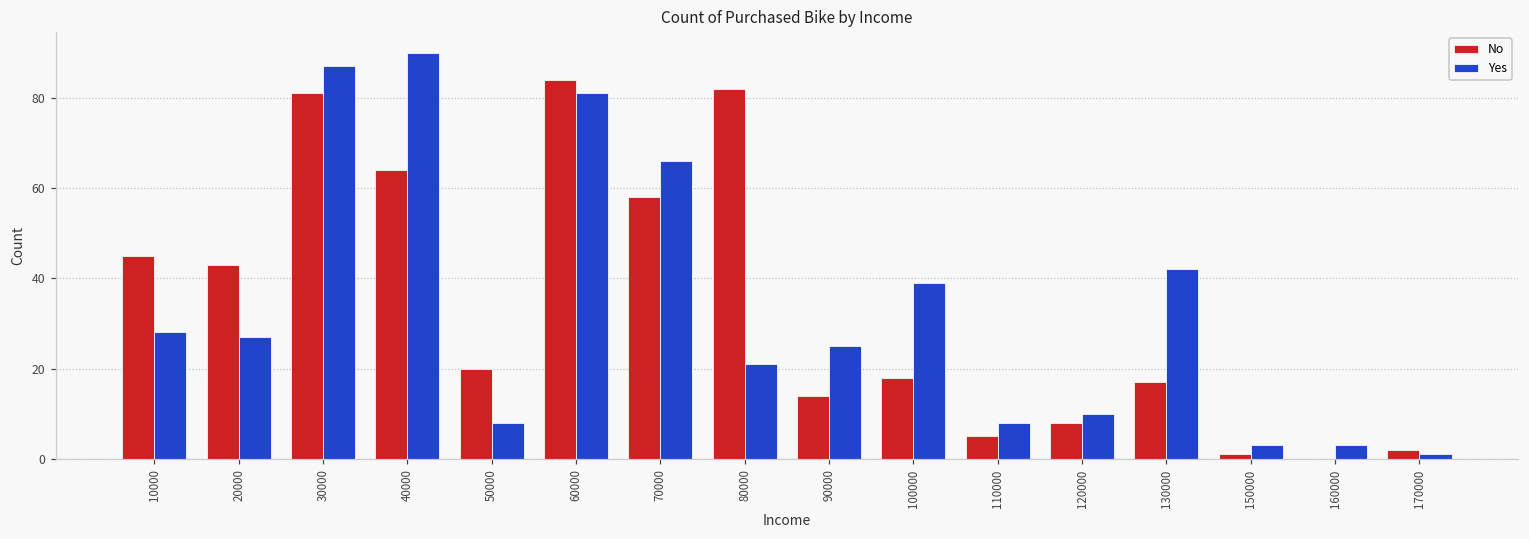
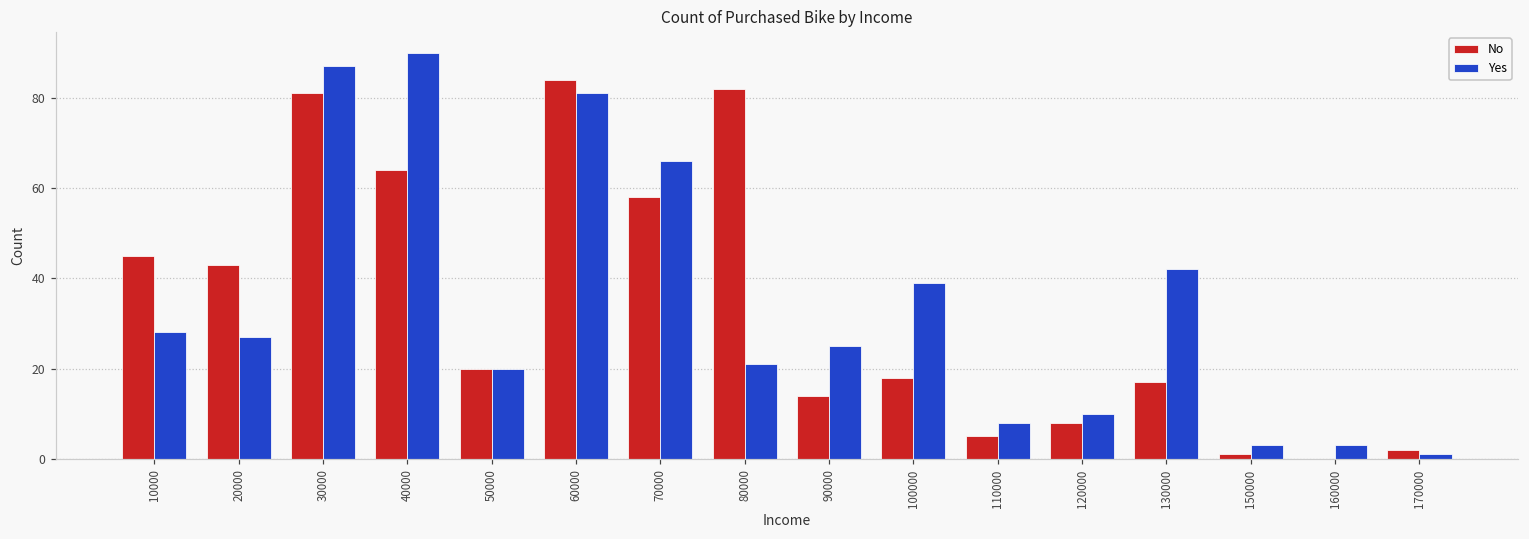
  {
    "No": {
      "10000": 45,
      "20000": 43,
      "30000": 81,
      "40000": 64,
      "50000": 20,
      "60000": 84,
      "70000": 58,
      "80000": 82,
      "90000": 14,
      "100000": 18,
      "110000": 5,
      "120000": 8,
      "130000": 17,
      "150000": 1,
      "160000": 0,
      "170000": 2
    },
    "Yes": {
      "10000": 28,
      "20000": 27,
      "30000": 87,
      "40000": 90,
-     "50000": 8,
+     "50000": 20,
      "60000": 81,
      "70000": 66,
      "80000": 21,
      "90000": 25,
      "100000": 39,
      "110000": 8,
      "120000": 10,
      "130000": 42,
      "150000": 3,
      "160000": 3,
      "170000": 1
    }
  }
